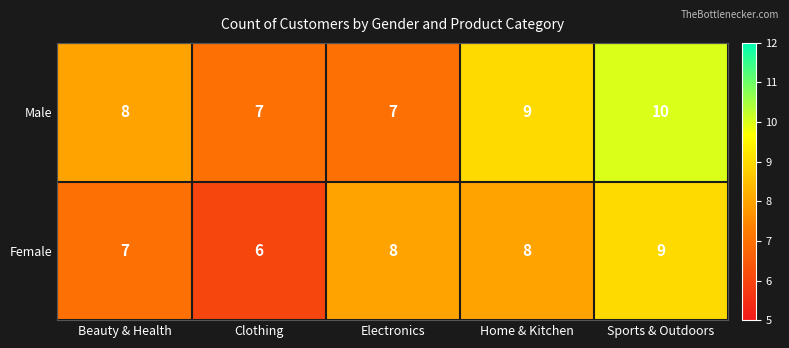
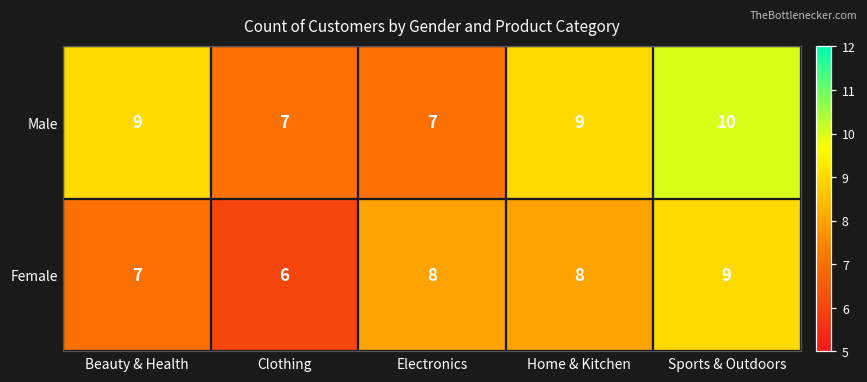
  {
    "Male": {
-     "Beauty & Health": 8,
+     "Beauty & Health": 9,
      "Clothing": 7,
      "Electronics": 7,
      "Home & Kitchen": 9,
      "Sports & Outdoors": 10
    },
    "Female": {
      "Beauty & Health": 7,
      "Clothing": 6,
      "Electronics": 8,
      "Home & Kitchen": 8,
      "Sports & Outdoors": 9
    }
  }
